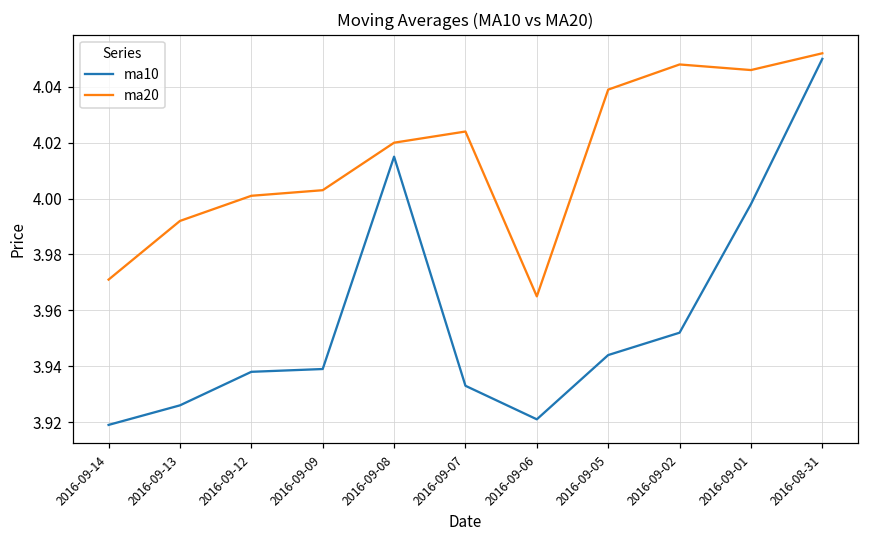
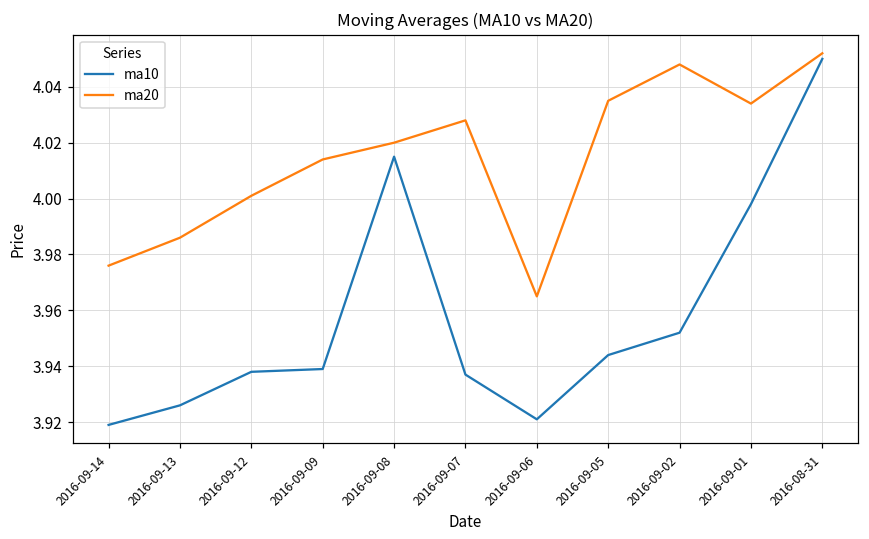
  {
    "ma10": {
      "2016-09-14": 3.919,
      "2016-09-13": 3.926,
      "2016-09-12": 3.938,
      "2016-09-09": 3.939,
      "2016-09-08": 4.015,
-     "2016-09-07": 3.933,
+     "2016-09-07": 3.937,
      "2016-09-06": 3.921,
      "2016-09-05": 3.944,
      "2016-09-02": 3.952,
      "2016-09-01": 3.998,
      "2016-08-31": 4.050
    },
    "ma20": {
-     "2016-09-14": 3.971,
-     "2016-09-13": 3.992,
+     "2016-09-14": 3.976,
+     "2016-09-13": 3.986,
      "2016-09-12": 4.001,
-     "2016-09-09": 4.003,
+     "2016-09-09": 4.014,
      "2016-09-08": 4.020,
-     "2016-09-07": 4.024,
+     "2016-09-07": 4.028,
      "2016-09-06": 3.965,
-     "2016-09-05": 4.039,
+     "2016-09-05": 4.035,
      "2016-09-02": 4.048,
-     "2016-09-01": 4.046,
+     "2016-09-01": 4.034,
      "2016-08-31": 4.052
    }
  }
